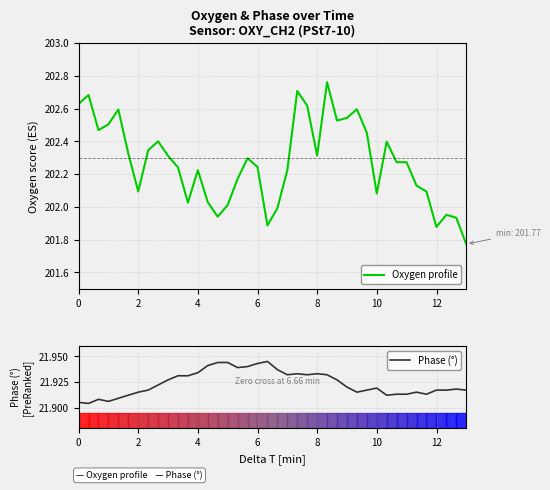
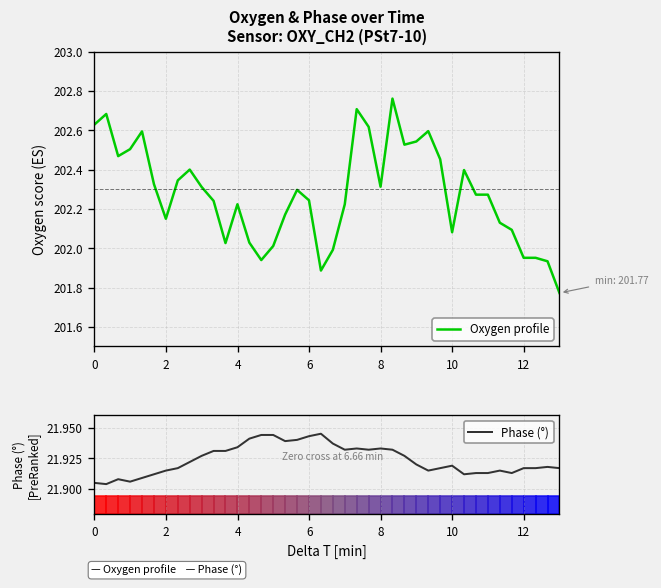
  {
    "Oxygen & Phase over Time Sensor: OXY_CH2 (PSt7-10)": {
      "0": 202.63,
-     "2": 202.09,
+     "2": 202.15,
      "4": 202.22,
      "6": 202.24,
      "8": 202.31,
      "10": 202.08,
-     "12": 201.88
+     "12": 201.95
    }
  }
